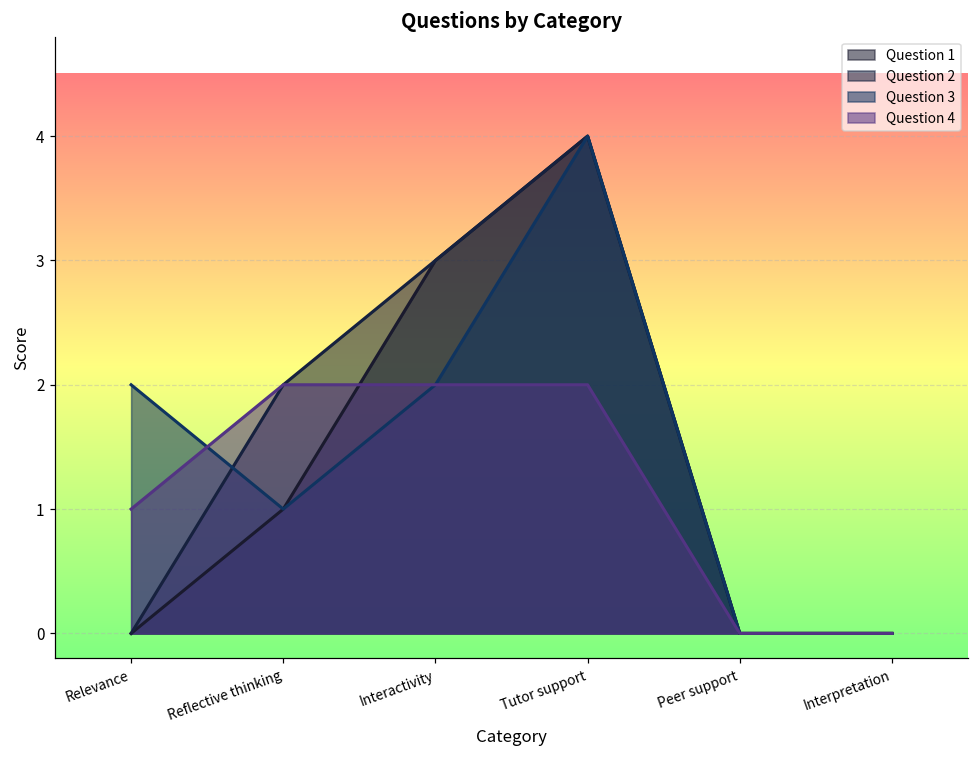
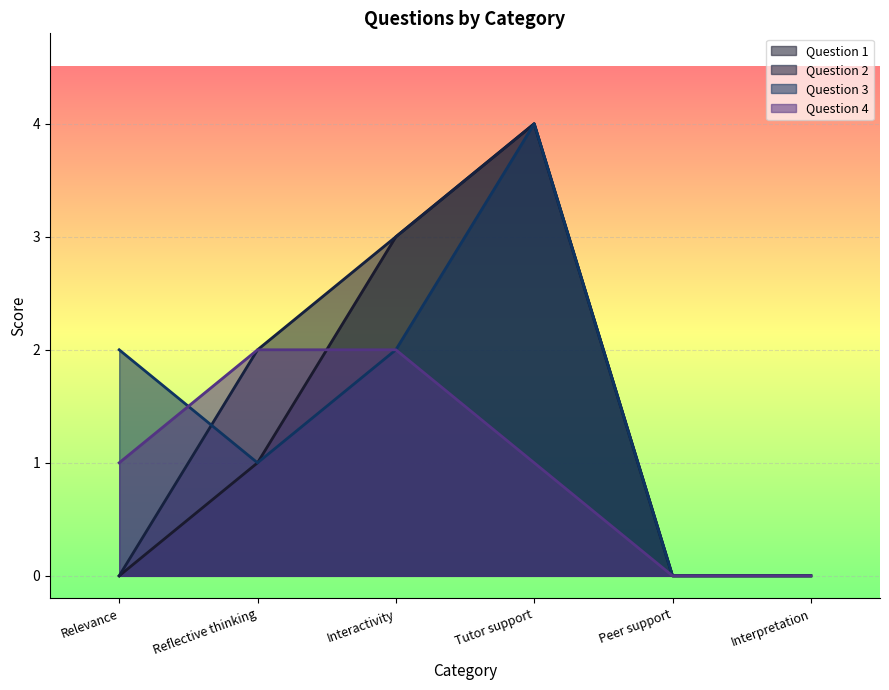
  {
    "Question 4": {
      "Relevance": 1,
-     "Tutor support": 2
+     "Tutor support": 1
    }
  }
